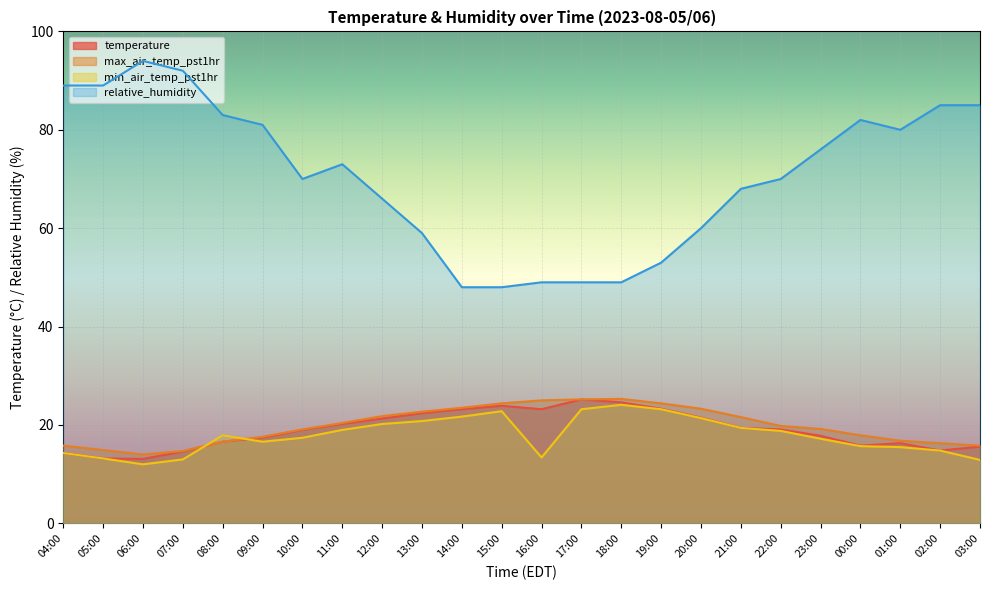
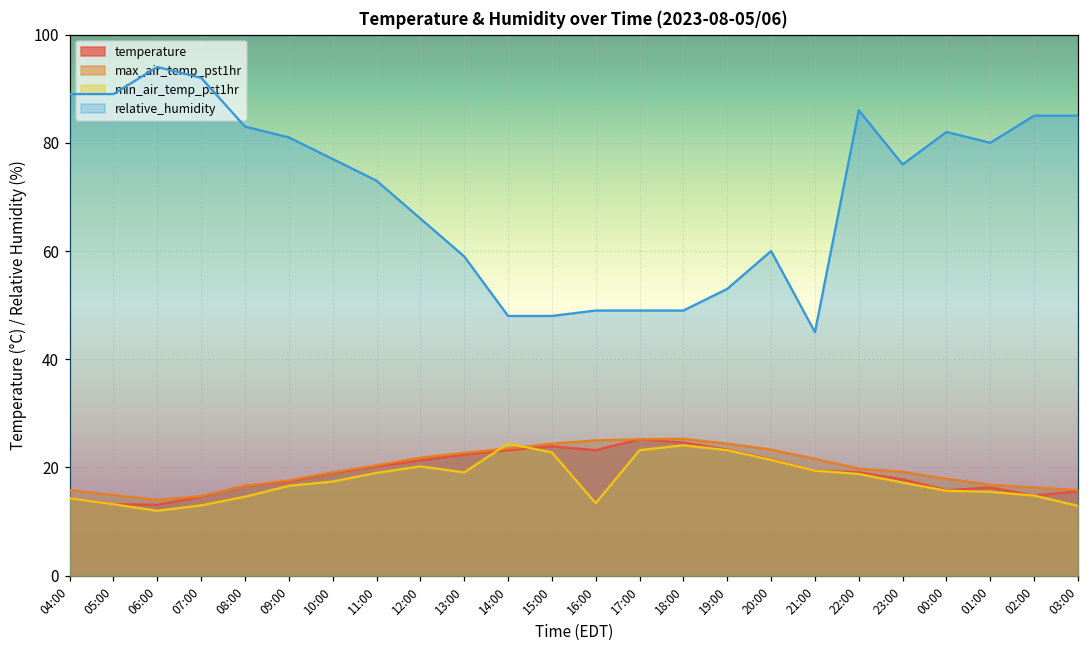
  {
    "min_air_temp_pst1hr": {
      "06:00": 12,
      "07:00": 13,
-     "08:00": 18,
+     "08:00": 15,
      "09:00": 17,
      "10:00": 17,
      "11:00": 19,
      "12:00": 20,
-     "13:00": 21,
-     "14:00": 22,
+     "13:00": 19,
+     "14:00": 24,
      "15:00": 23,
      "16:00": 13,
      "17:00": 23,
      "23:00": 17,
      "01:00": 16,
      "03:00": 13
    },
    "relative_humidity": {
      "04:00": 89,
      "08:00": 83,
      "09:00": 81,
-     "10:00": 70,
+     "10:00": 77,
      "11:00": 73,
      "12:00": 66,
      "13:00": 59,
      "14:00": 48,
      "15:00": 48,
      "16:00": 49,
      "17:00": 49,
      "18:00": 49,
      "19:00": 53,
      "20:00": 60,
-     "21:00": 68,
-     "22:00": 70,
+     "21:00": 45,
+     "22:00": 86,
      "23:00": 76,
      "00:00": 82,
      "01:00": 80,
      "02:00": 85,
      "03:00": 85
    }
  }
